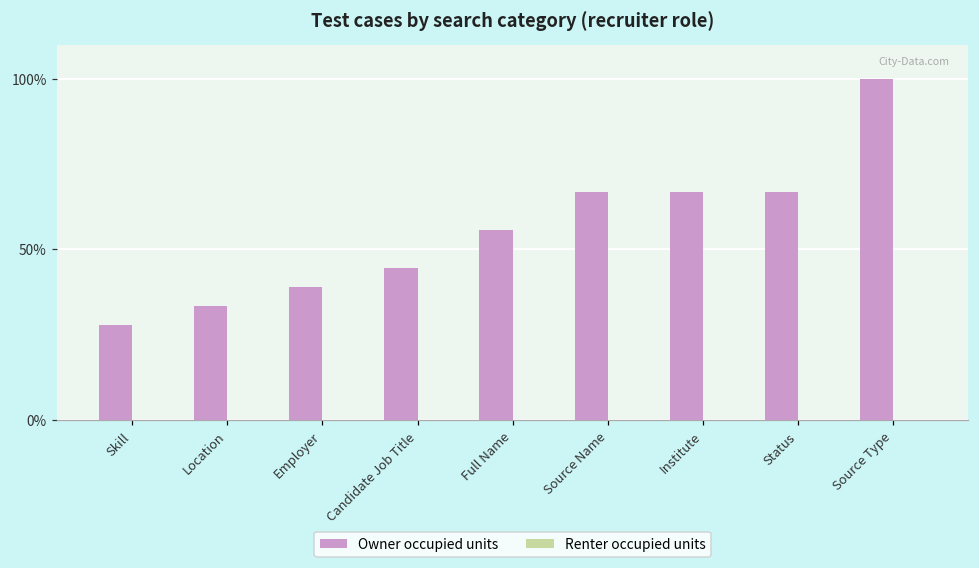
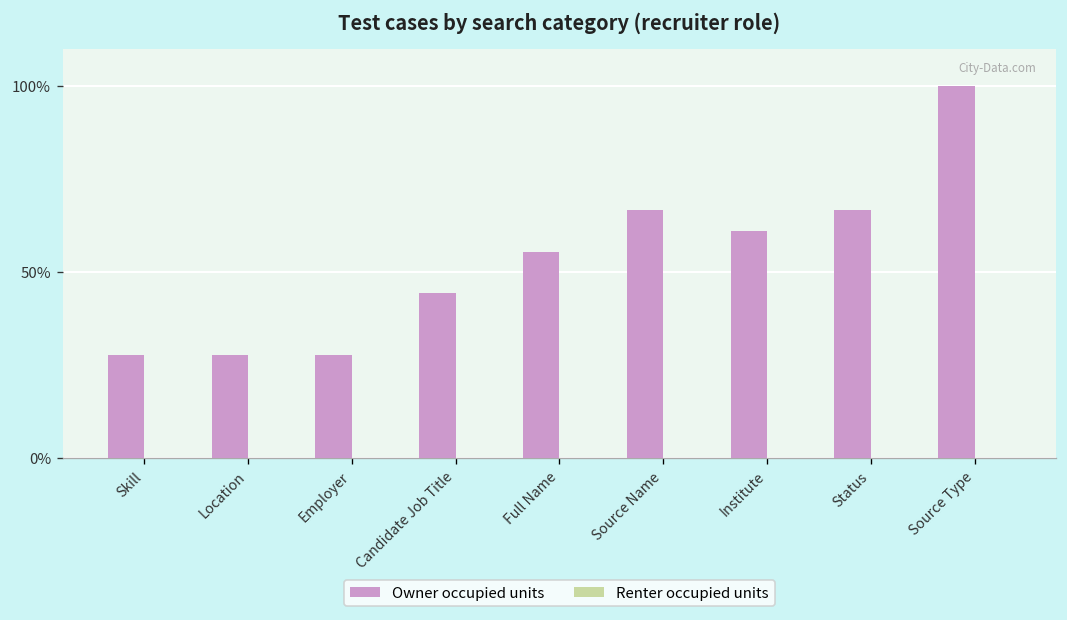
  {
    "Owner occupied units": {
      "Skill": "28%",
-     "Location": "33%",
-     "Employer": "39%",
+     "Location": "28%",
+     "Employer": "28%",
      "Candidate Job Title": "44%",
      "Full Name": "56%",
      "Source Name": "67%",
-     "Institute": "67%",
+     "Institute": "61%",
      "Status": "67%",
      "Source Type": "100%"
    },
    "Renter occupied units": {
      "Skill": "0%",
      "Location": "0%",
      "Employer": "0%",
      "Candidate Job Title": "0%",
      "Full Name": "0%",
      "Source Name": "0%",
      "Institute": "0%",
      "Status": "0%",
      "Source Type": "0%"
    }
  }
